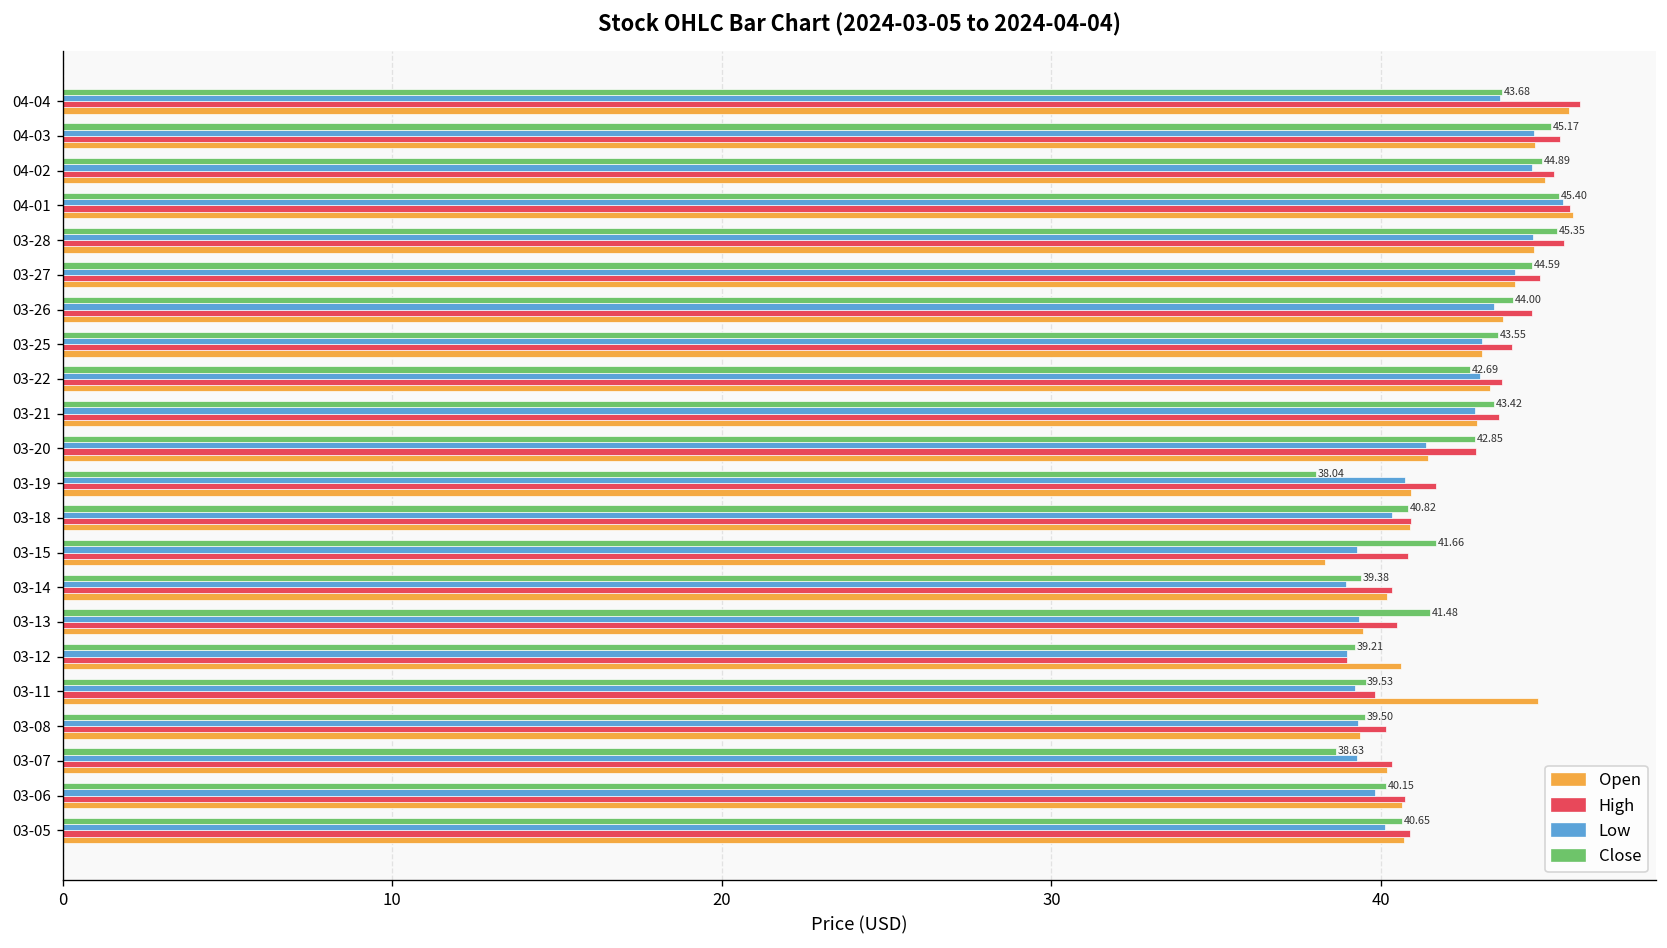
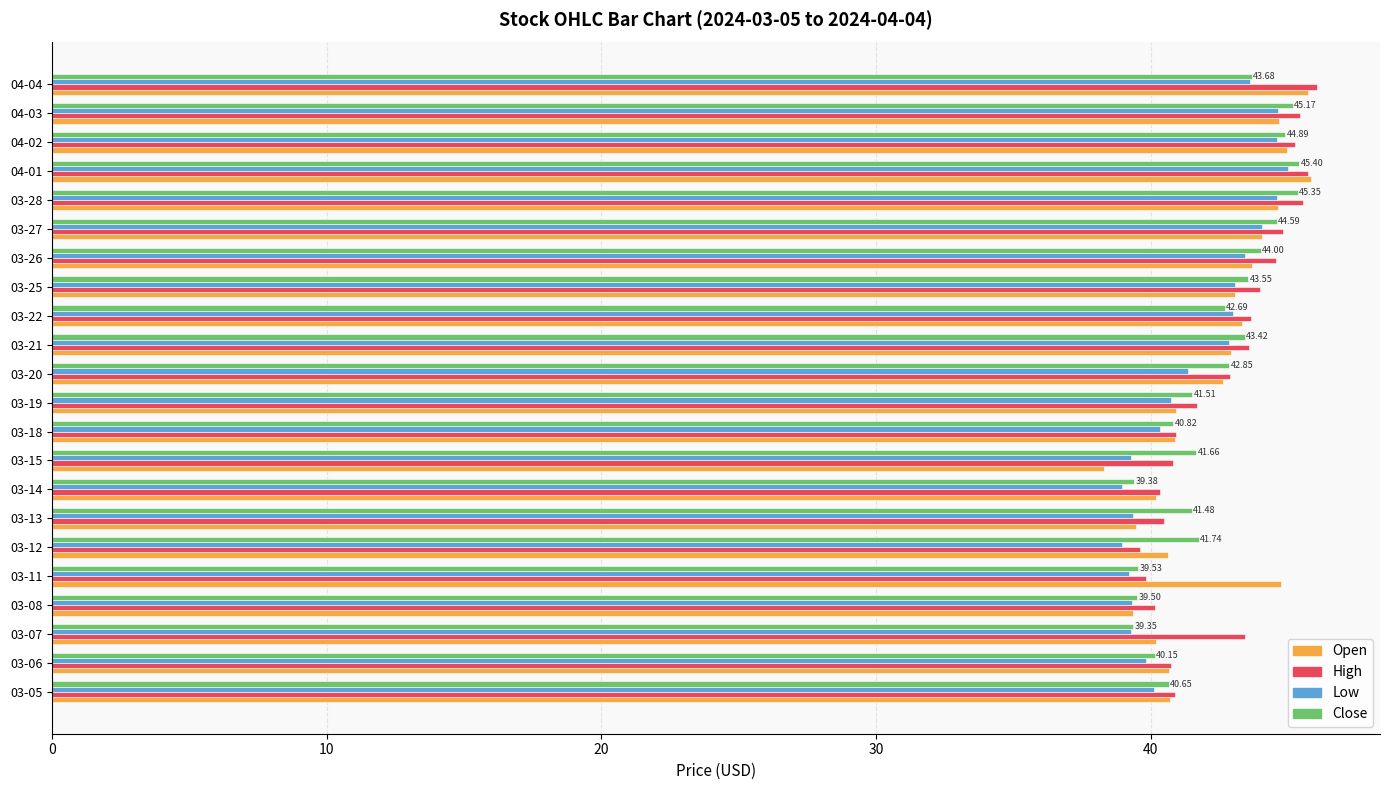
  {
    "Open": {
      "04-04": 45.7,
      "04-03": 44.7,
      "04-02": 45.0,
      "04-01": 45.8,
      "03-28": 44.6,
      "03-27": 44.1,
      "03-26": 43.7,
      "03-25": 43.1,
      "03-22": 43.3,
      "03-21": 42.9,
-     "03-20": 41.4,
+     "03-20": 42.6,
      "03-19": 40.9,
      "03-18": 40.9,
      "03-15": 38.3,
      "03-14": 40.2,
      "03-13": 39.5,
      "03-12": 40.6,
      "03-11": 44.8,
      "03-07": 40.2,
      "03-05": 40.7
    },
    "High": {
      "04-04": 46.0,
      "04-03": 45.4,
      "04-02": 45.3,
      "04-01": 45.7,
      "03-28": 45.5,
      "03-27": 44.8,
      "03-26": 44.6,
      "03-25": 44.0,
      "03-22": 43.7,
      "03-21": 43.6,
      "03-20": 42.9,
      "03-19": 41.7,
      "03-18": 40.9,
      "03-15": 40.8,
      "03-14": 40.3,
      "03-13": 40.5,
-     "03-12": 39.0,
+     "03-12": 39.6,
      "03-11": 39.8,
      "03-08": 40.2,
-     "03-07": 40.3,
+     "03-07": 43.4,
      "03-06": 40.7,
      "03-05": 40.9
    },
    "Low": {
      "04-04": 43.6,
      "04-03": 44.6,
      "04-02": 44.6,
-     "04-01": 45.5,
+     "04-01": 45.0,
      "03-28": 44.6,
      "03-27": 44.1,
      "03-26": 43.4,
      "03-25": 43.1,
      "03-21": 42.8,
      "03-20": 41.4,
      "03-19": 40.7,
      "03-18": 40.3,
      "03-15": 39.3,
      "03-14": 39.0,
      "03-13": 39.3,
      "03-12": 39.0,
      "03-11": 39.2,
      "03-08": 39.3,
      "03-07": 39.3,
      "03-06": 39.8,
      "03-05": 40.1
    },
    "Close": {
      "04-04": 43.68,
      "04-03": 45.17,
      "04-02": 44.89,
      "04-01": 45.40,
      "03-28": 45.35,
      "03-27": 44.59,
      "03-26": 44.00,
      "03-25": 43.55,
      "03-22": 42.69,
      "03-21": 43.42,
      "03-20": 42.85,
-     "03-19": 38.04,
+     "03-19": 41.51,
      "03-18": 40.82,
      "03-15": 41.66,
      "03-14": 39.38,
      "03-13": 41.48,
-     "03-12": 39.21,
+     "03-12": 41.74,
      "03-11": 39.53,
      "03-08": 39.50,
-     "03-07": 38.63,
+     "03-07": 39.35,
      "03-06": 40.15,
      "03-05": 40.65
    }
  }
